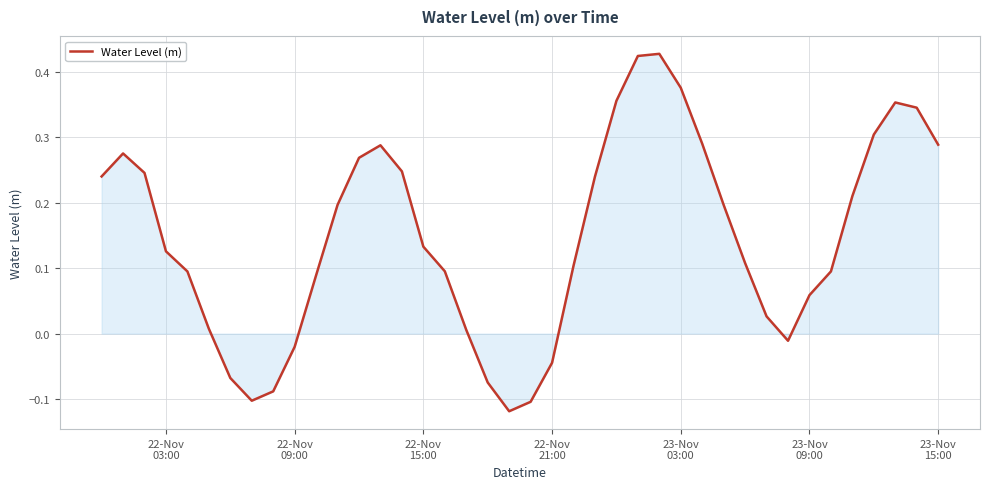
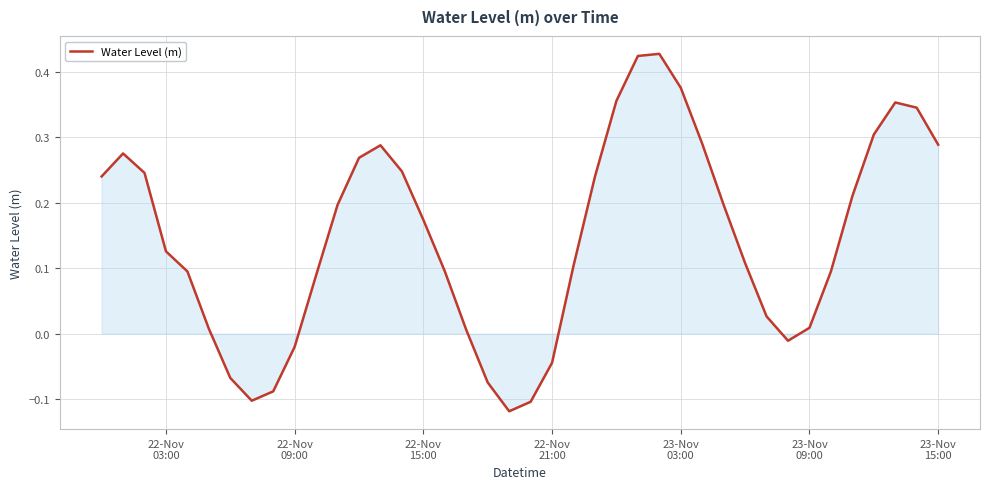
  {
    "Water Level (m)": {
      "22-Nov 09:00": -0.02,
-     "22-Nov 15:00": 0.13,
+     "22-Nov 15:00": 0.17,
      "22-Nov 21:00": -0.04,
-     "23-Nov 09:00": 0.06
+     "23-Nov 09:00": 0.01
    }
  }
